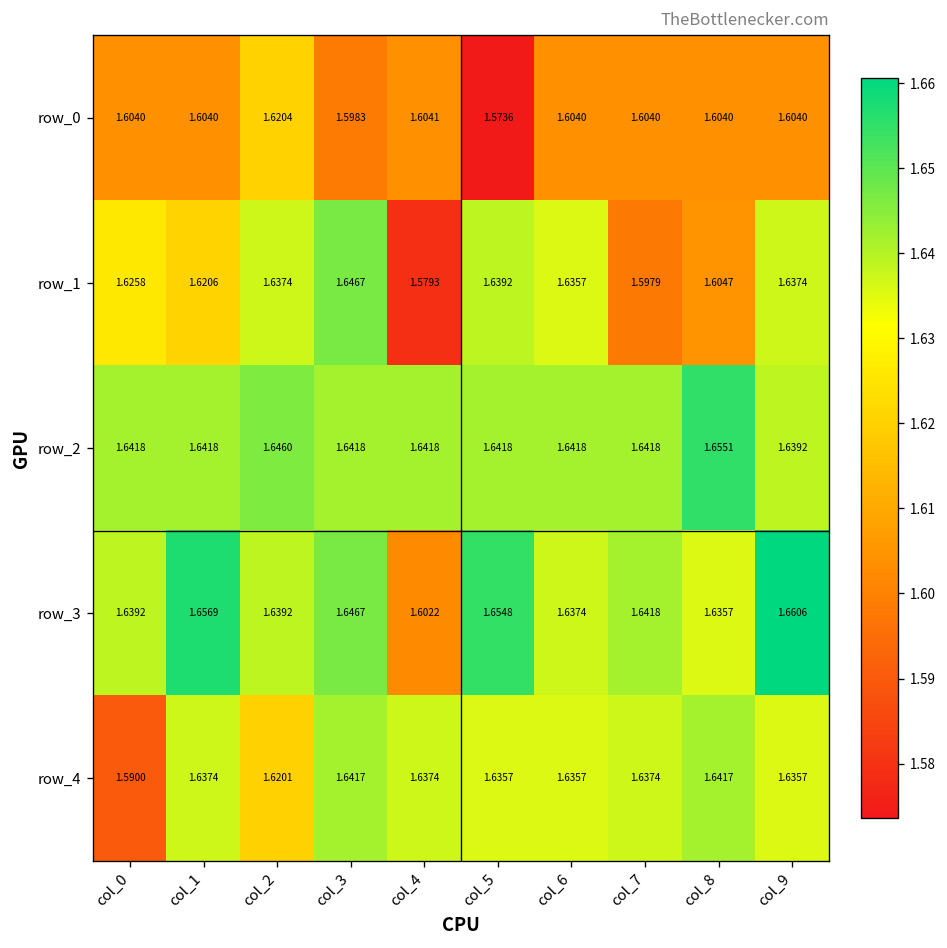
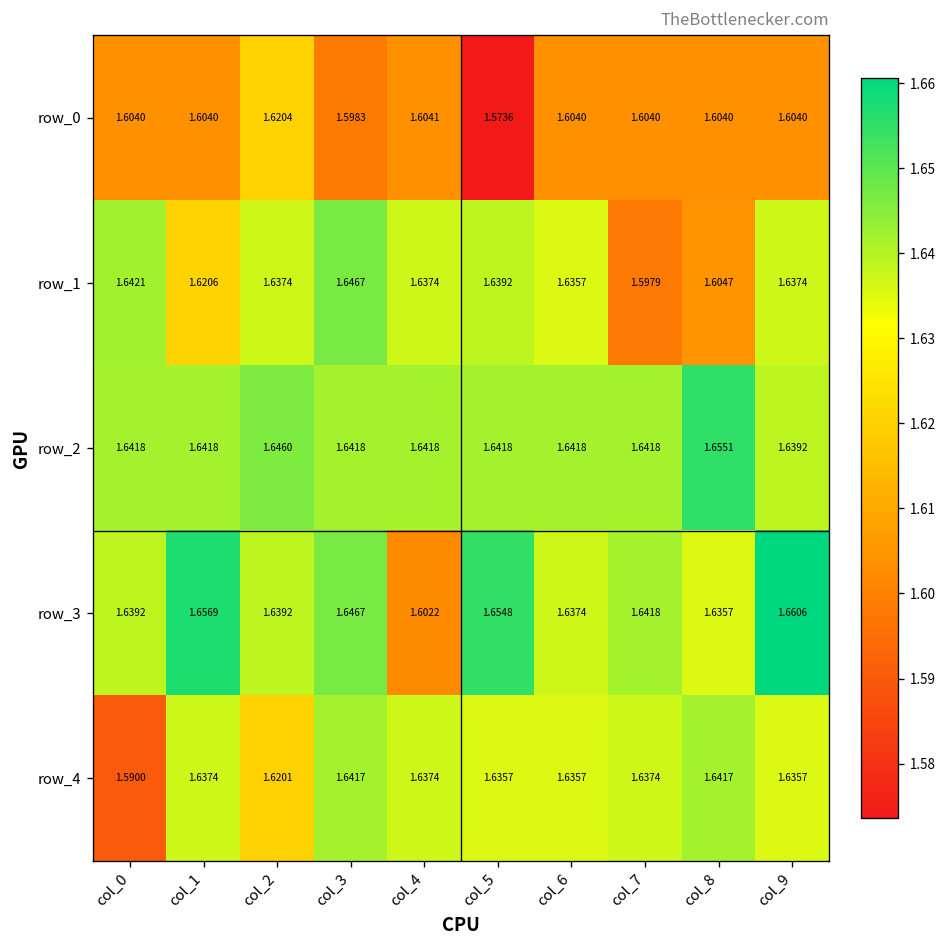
  {
    "row_0": {
      "col_0": 1.6040,
      "col_1": 1.6040,
      "col_2": 1.6204,
      "col_3": 1.5983,
      "col_4": 1.6041,
      "col_5": 1.5736,
      "col_6": 1.6040,
      "col_7": 1.6040,
      "col_8": 1.6040,
      "col_9": 1.6040
    },
    "row_1": {
-     "col_0": 1.6258,
+     "col_0": 1.6421,
      "col_1": 1.6206,
      "col_2": 1.6374,
      "col_3": 1.6467,
-     "col_4": 1.5793,
+     "col_4": 1.6374,
      "col_5": 1.6392,
      "col_6": 1.6357,
      "col_7": 1.5979,
      "col_8": 1.6047,
      "col_9": 1.6374
    },
    "row_2": {
      "col_0": 1.6418,
      "col_1": 1.6418,
      "col_2": 1.6460,
      "col_3": 1.6418,
      "col_4": 1.6418,
      "col_5": 1.6418,
      "col_6": 1.6418,
      "col_7": 1.6418,
      "col_8": 1.6551,
      "col_9": 1.6392
    },
    "row_3": {
      "col_0": 1.6392,
      "col_1": 1.6569,
      "col_2": 1.6392,
      "col_3": 1.6467,
      "col_4": 1.6022,
      "col_5": 1.6548,
      "col_6": 1.6374,
      "col_7": 1.6418,
      "col_8": 1.6357,
      "col_9": 1.6606
    },
    "row_4": {
      "col_0": 1.5900,
      "col_1": 1.6374,
      "col_2": 1.6201,
      "col_3": 1.6417,
      "col_4": 1.6374,
      "col_5": 1.6357,
      "col_6": 1.6357,
      "col_7": 1.6374,
      "col_8": 1.6417,
      "col_9": 1.6357
    }
  }
